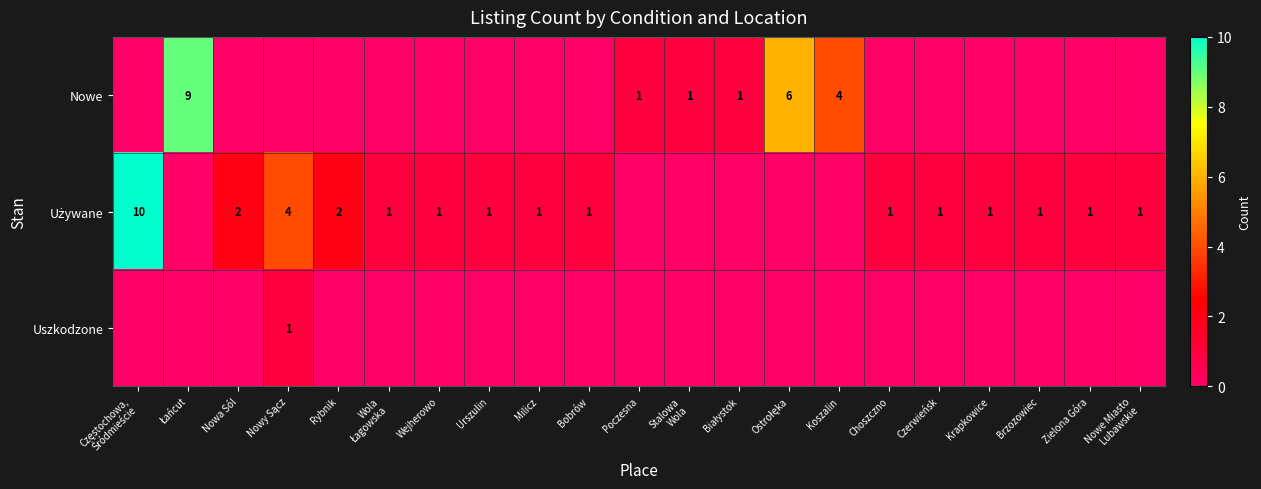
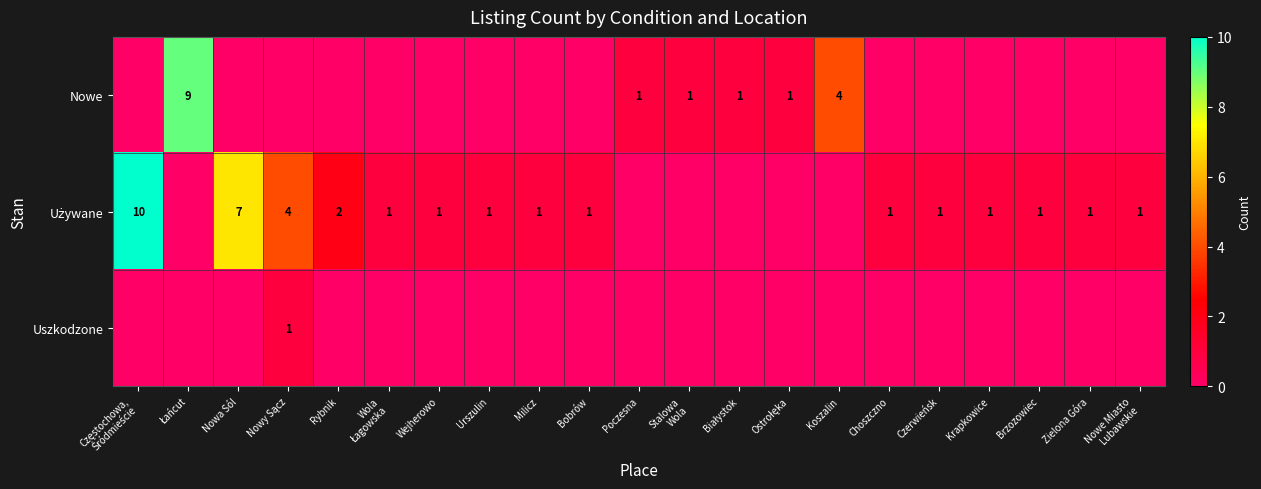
  {
    "Nowe": {
      "Łańcut": 9,
      "Poczesna": 1,
      "Stalowa Wola": 1,
      "Białystok": 1,
-     "Ostrołęka": 6,
+     "Ostrołęka": 1,
      "Koszalin": 4
    },
    "Używane": {
      "Częstochowa, Śródmieście": 10,
-     "Nowa Sól": 2,
+     "Nowa Sól": 7,
      "Nowy Sącz": 4,
      "Rybnik": 2,
      "Wola Łagowska": 1,
      "Wejherowo": 1,
      "Urszulin": 1,
      "Milicz": 1,
      "Bobrów": 1,
      "Choszczno": 1,
      "Czerwieńsk": 1,
      "Krapkowice": 1,
      "Brzozowiec": 1,
      "Zielona Góra": 1,
      "Nowe Miasto Lubawskie": 1
    },
    "Uszkodzone": {
      "Nowy Sącz": 1
    }
  }
